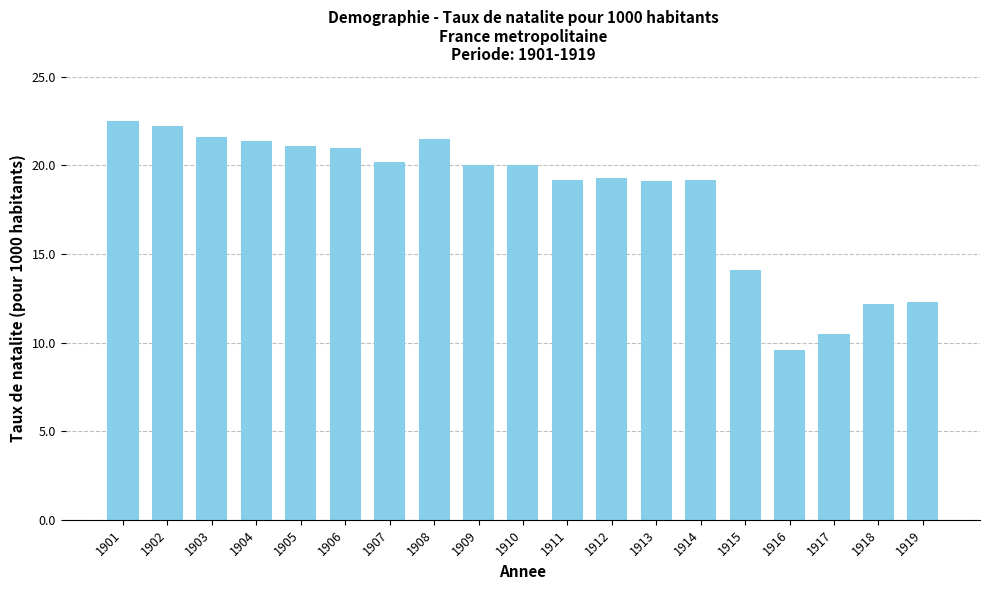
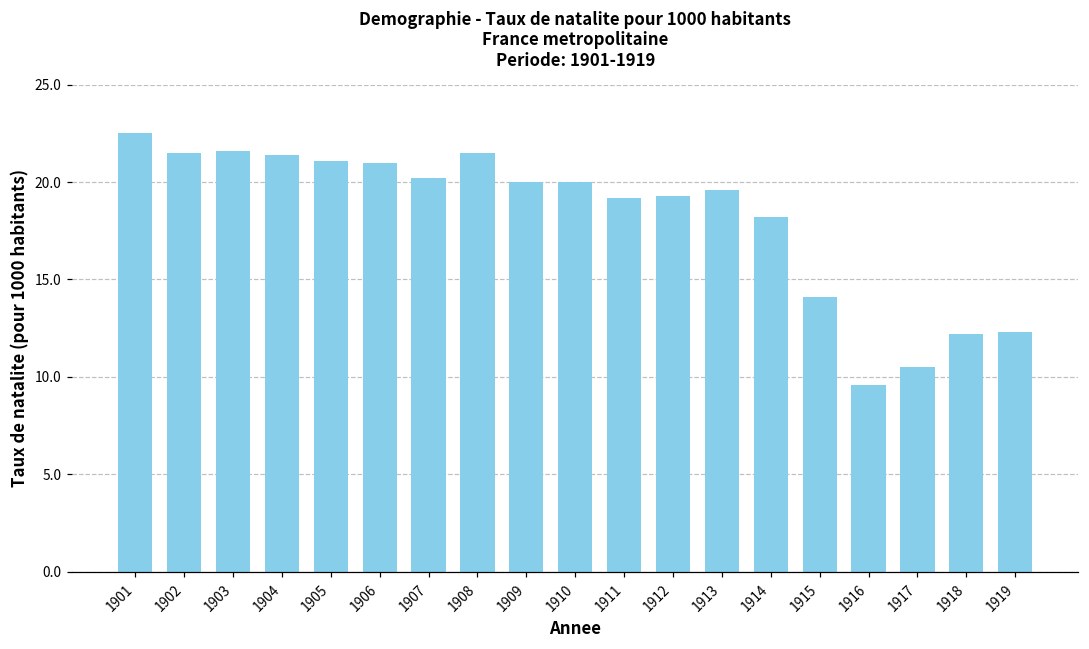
  {
    "1901": 22.5,
-   "1902": 22.2,
+   "1902": 21.5,
    "1903": 21.6,
    "1904": 21.4,
    "1905": 21.1,
    "1906": 21.0,
    "1907": 20.2,
    "1908": 21.5,
    "1909": 20.0,
    "1910": 20.0,
    "1911": 19.2,
    "1912": 19.3,
-   "1913": 19.1,
-   "1914": 19.2,
+   "1913": 19.6,
+   "1914": 18.2,
    "1915": 14.1,
    "1916": 9.6,
    "1917": 10.5,
    "1918": 12.2,
    "1919": 12.3
  }
